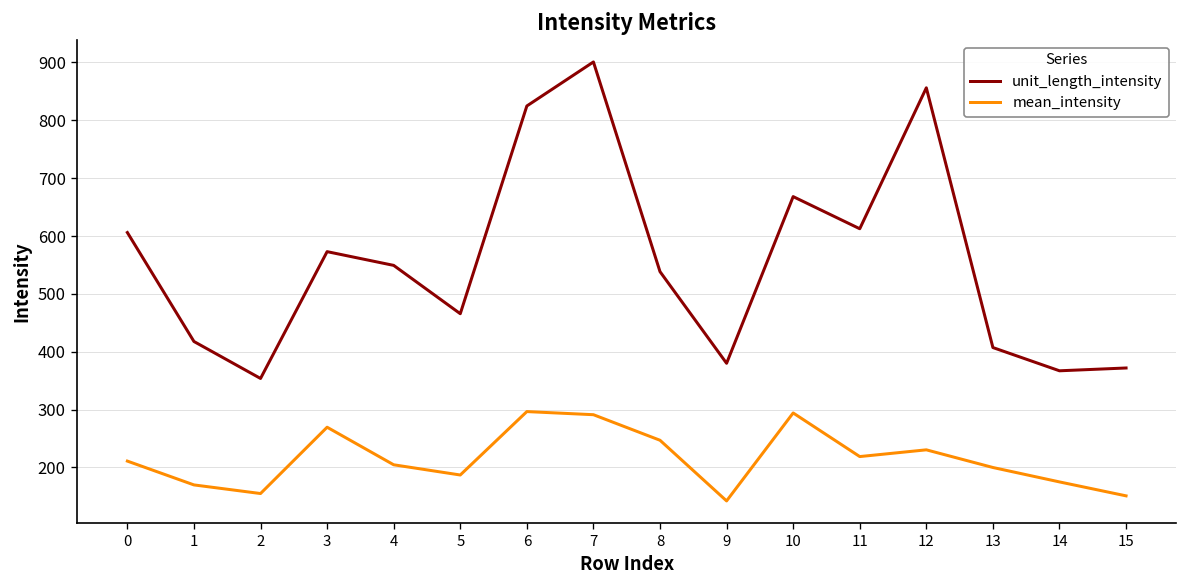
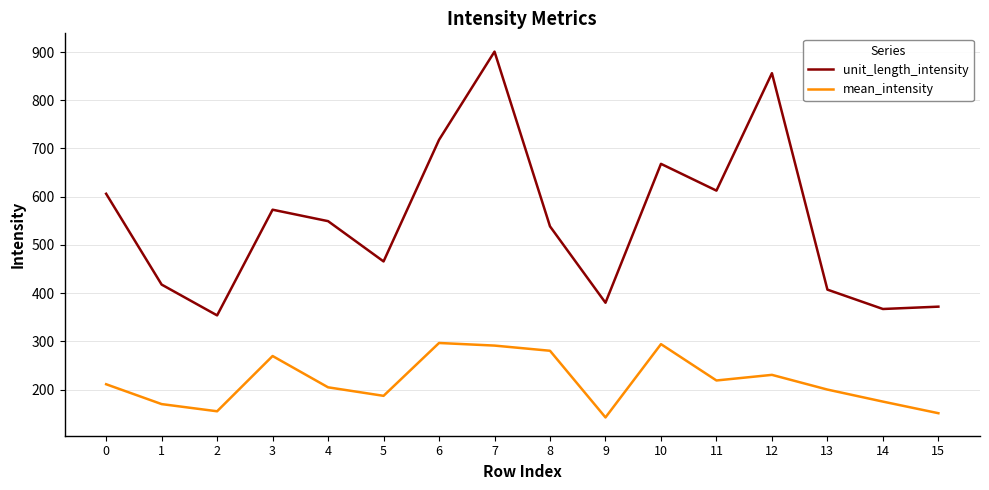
  {
    "unit_length_intensity": {
      "0": 610,
      "1": 420,
      "2": 350,
      "3": 570,
      "4": 550,
      "5": 470,
-     "6": 820,
+     "6": 720,
      "7": 900,
      "8": 540,
      "9": 380,
      "10": 670,
      "11": 610,
      "12": 860,
      "13": 410,
      "14": 370,
      "15": 370
    },
    "mean_intensity": {
      "0": 210,
      "1": 170,
      "2": 150,
      "3": 270,
      "4": 200,
      "5": 190,
      "6": 300,
      "7": 290,
-     "8": 250,
+     "8": 280,
      "9": 140,
      "10": 290,
      "11": 220,
      "12": 230,
      "13": 200,
      "14": 180,
      "15": 150
    }
  }
